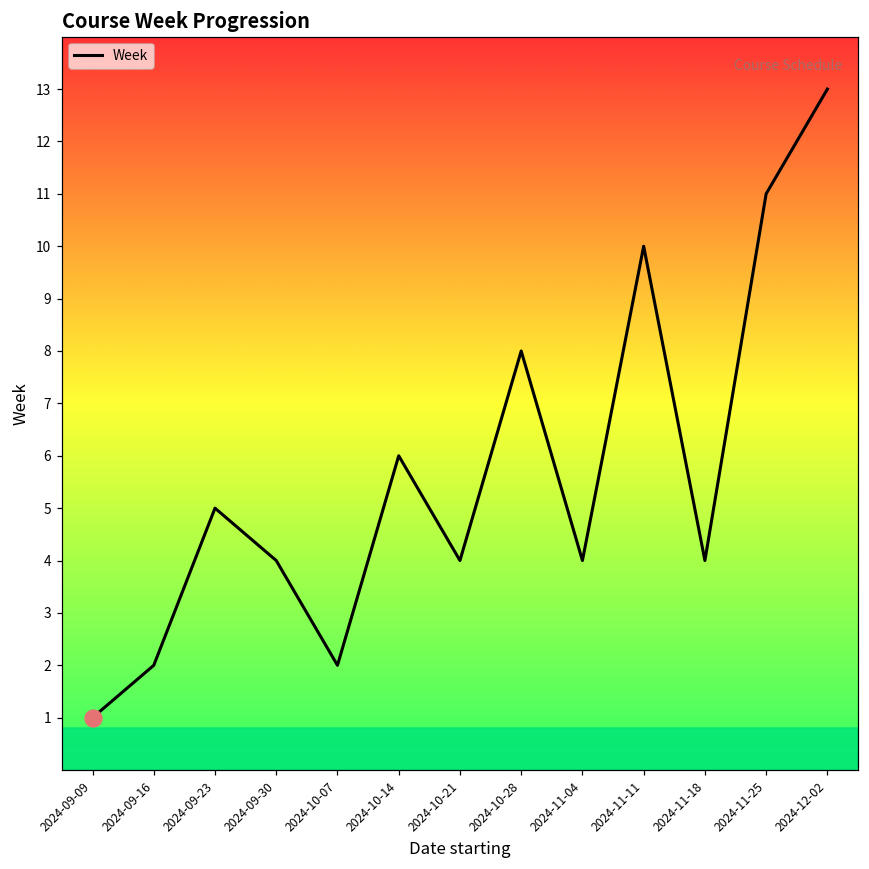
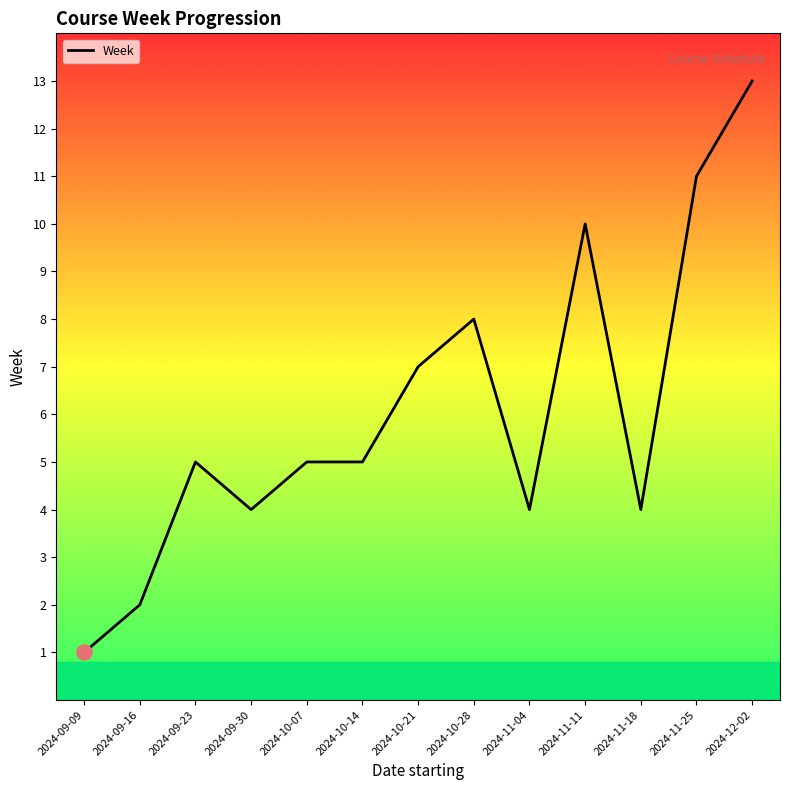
  {
    "Week": {
      "2024-09-16": 2,
      "2024-09-23": 5,
      "2024-09-30": 4,
-     "2024-10-07": 2,
-     "2024-10-14": 6,
-     "2024-10-21": 4,
+     "2024-10-07": 5,
+     "2024-10-14": 5,
+     "2024-10-21": 7,
      "2024-10-28": 8,
      "2024-11-04": 4,
      "2024-11-11": 10,
      "2024-11-18": 4,
      "2024-11-25": 11,
      "2024-12-02": 13
    }
  }
